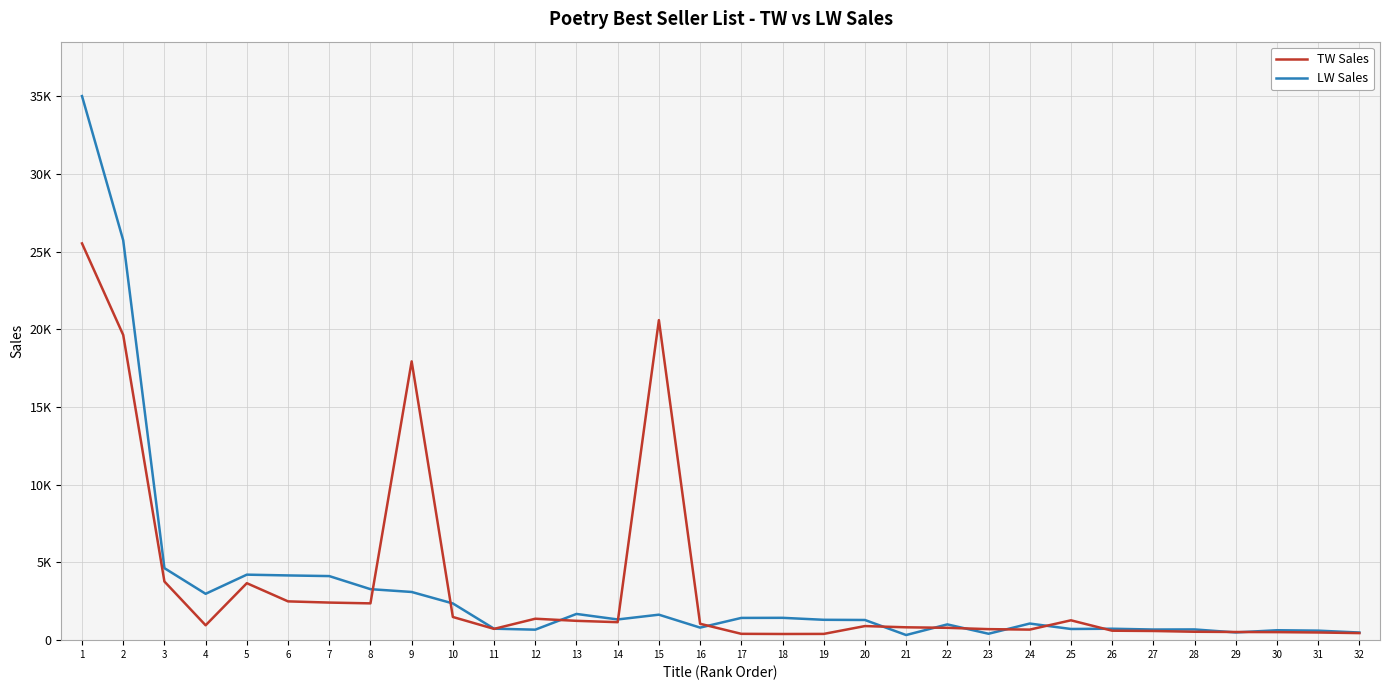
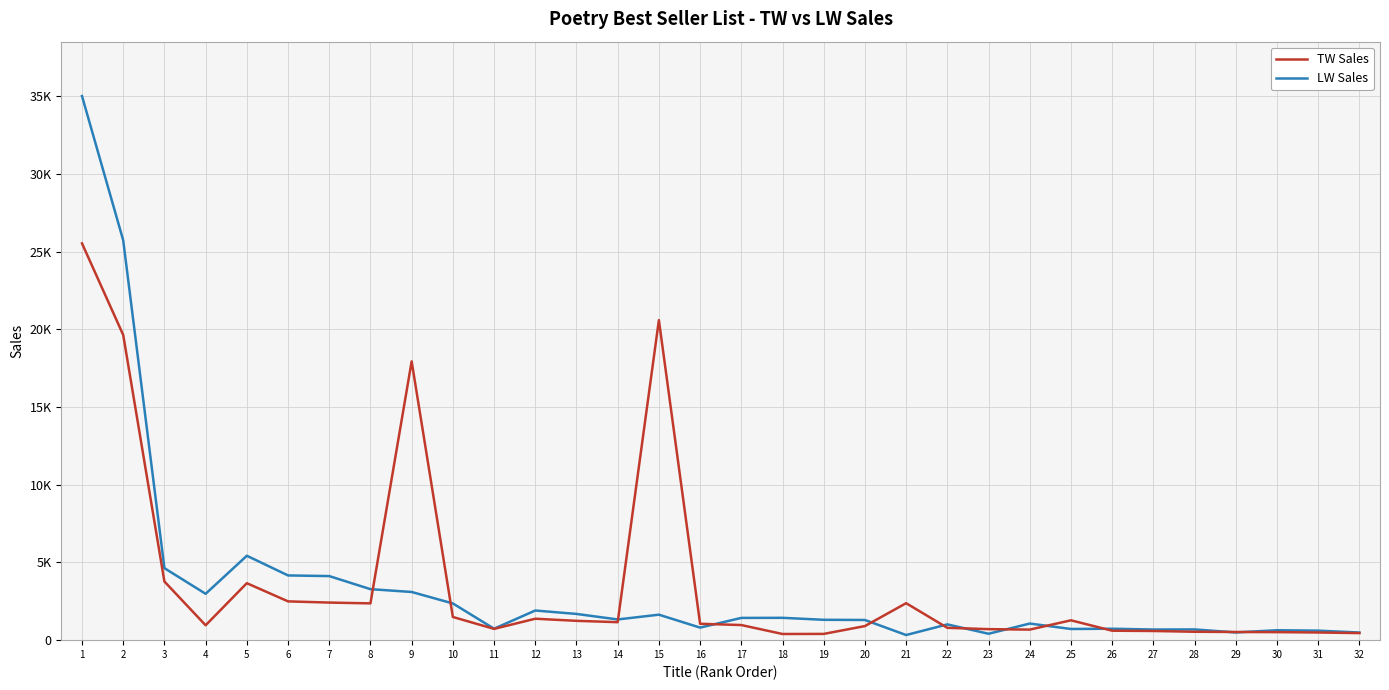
  {
    "TW Sales": {
      "1": 25500,
      "2": 19600,
      "3": 3800,
      "4": 1000,
      "5": 3700,
      "6": 2500,
      "7": 2400,
      "8": 2400,
      "9": 17900,
      "10": 1500,
      "12": 1400,
      "13": 1200,
      "14": 1200,
      "15": 20600,
      "16": 1100,
-     "17": 400,
+     "17": 1000,
      "18": 400,
      "19": 400,
      "20": 900,
-     "21": 800,
+     "21": 2400,
      "22": 800,
      "23": 700,
      "24": 700,
      "25": 1300
    },
    "LW Sales": {
      "1": 35000,
      "2": 25700,
      "3": 4600,
      "4": 3000,
-     "5": 4200,
+     "5": 5400,
      "6": 4200,
      "7": 4100,
      "8": 3300,
      "9": 3100,
      "10": 2400,
-     "12": 700,
+     "12": 1900,
      "13": 1700,
      "14": 1300,
      "15": 1600,
      "16": 800,
      "17": 1400,
      "18": 1400,
      "19": 1300,
      "20": 1300,
      "21": 300,
      "22": 1000,
      "23": 400,
      "24": 1100,
      "25": 700
    }
  }
